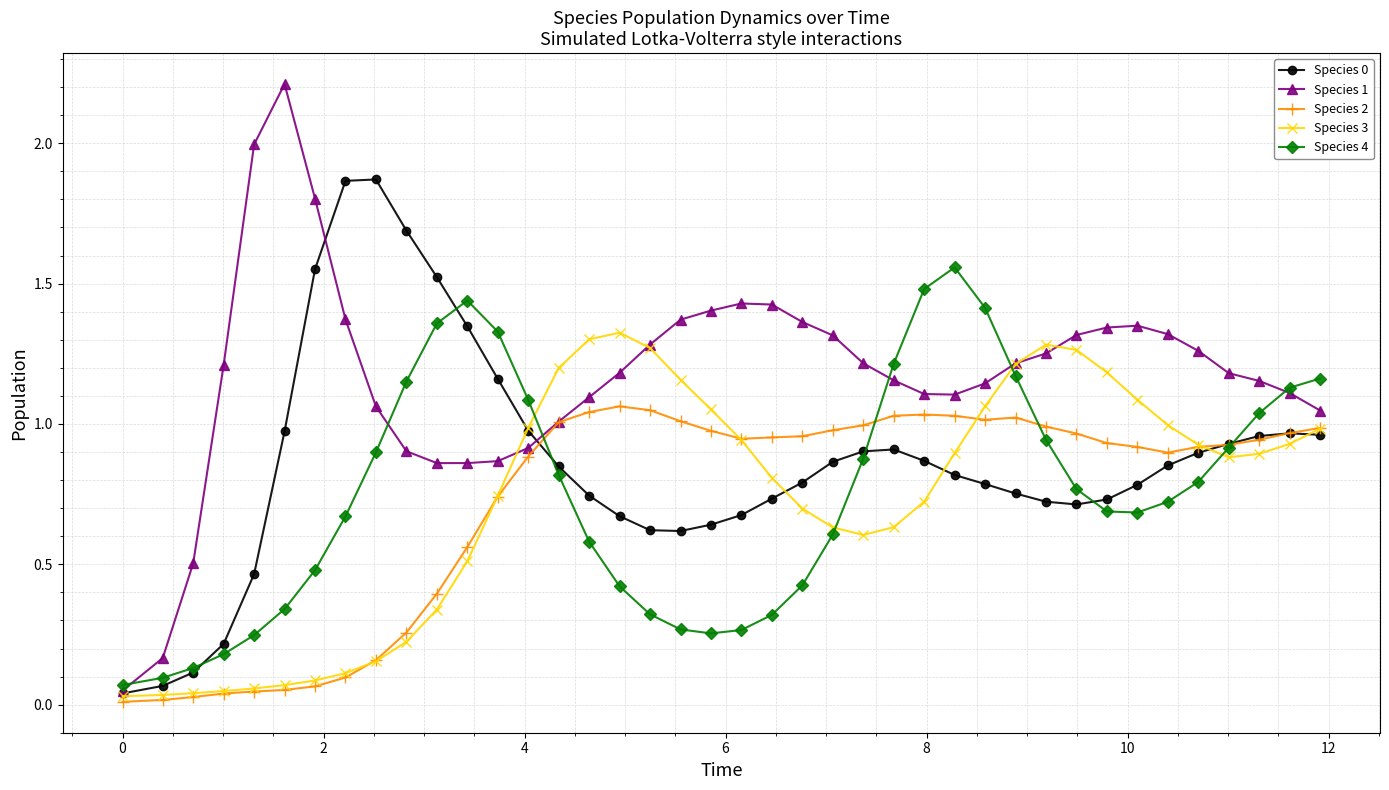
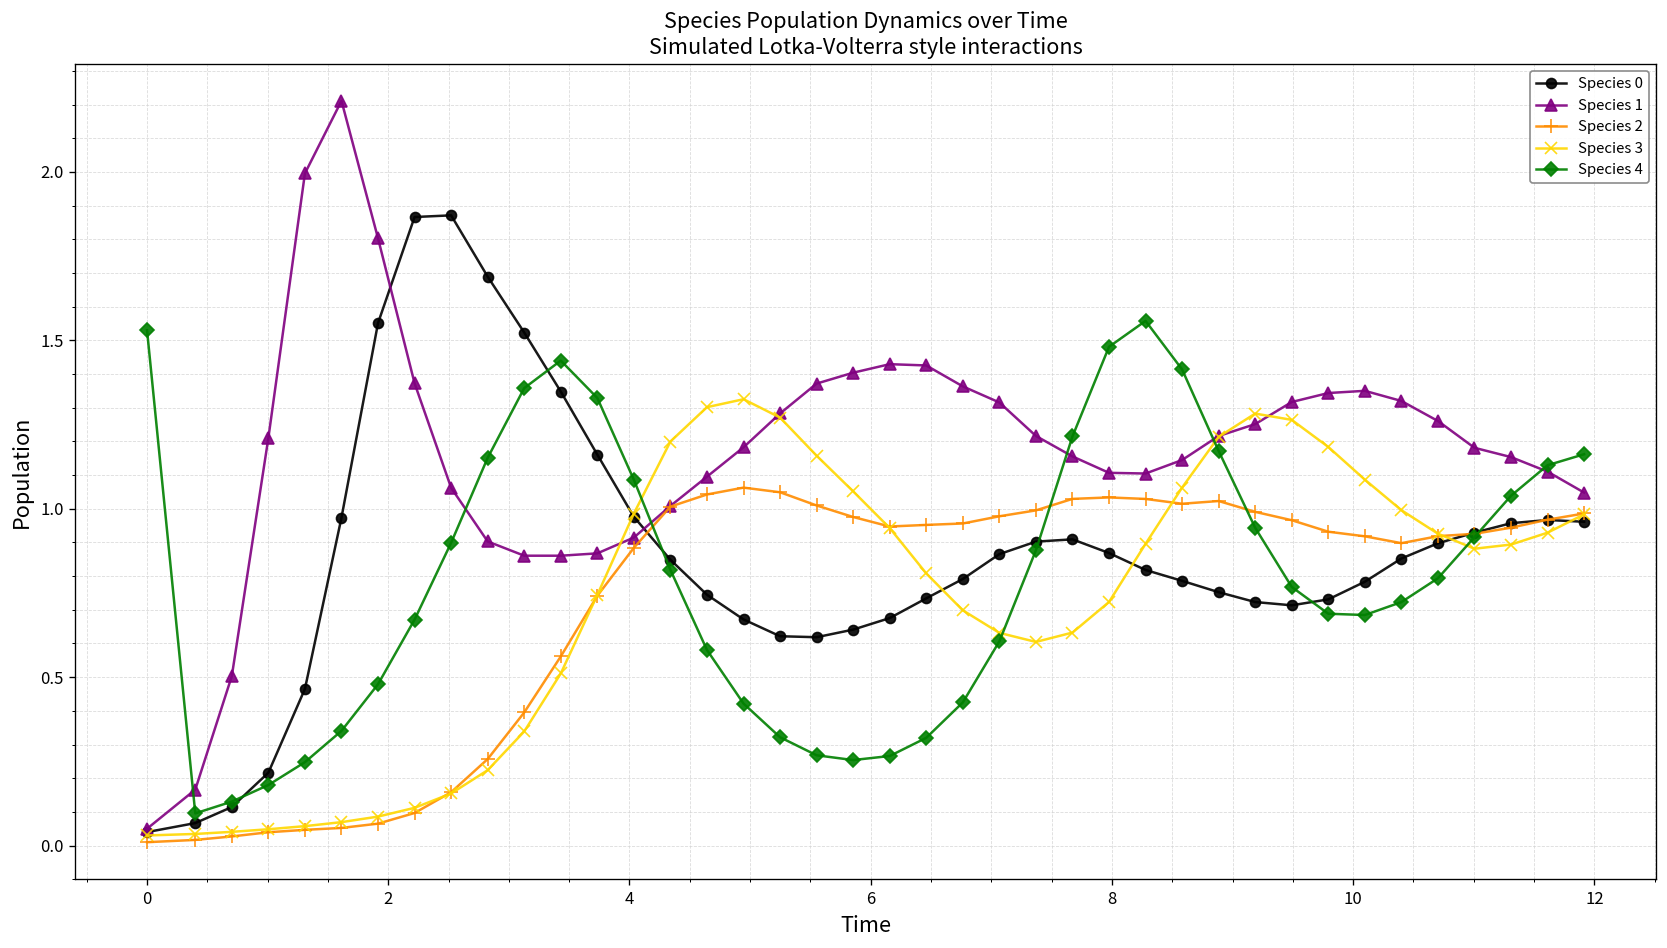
  {
    "Species 0": {
      "0": 0.04
    },
    "Species 1": {
      "0": 0.05
    },
    "Species 2": {
      "0": 0.01
    },
    "Species 3": {
      "0": 0.03
    },
    "Species 4": {
-     "0": 0.07
+     "0": 1.53
    }
  }
